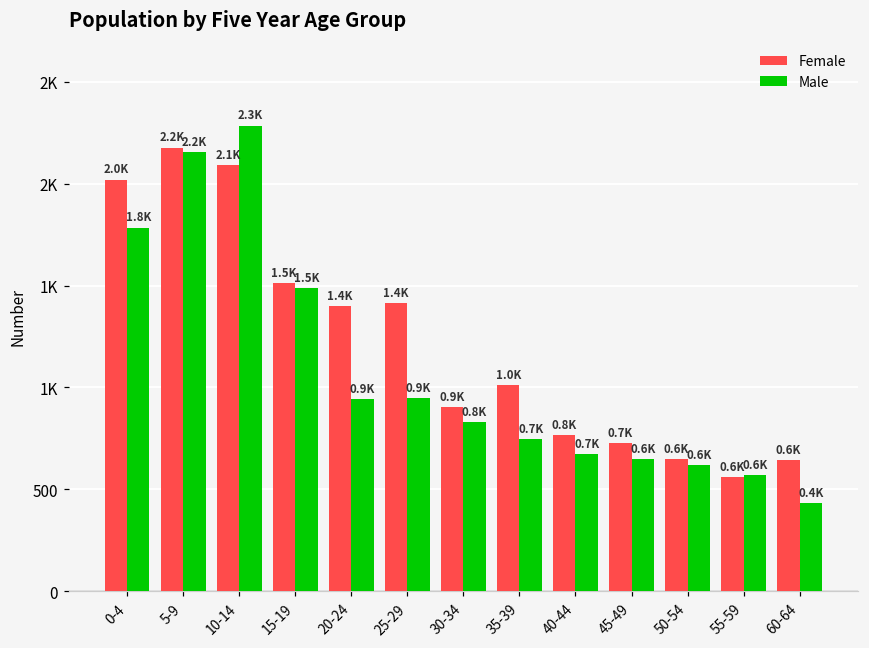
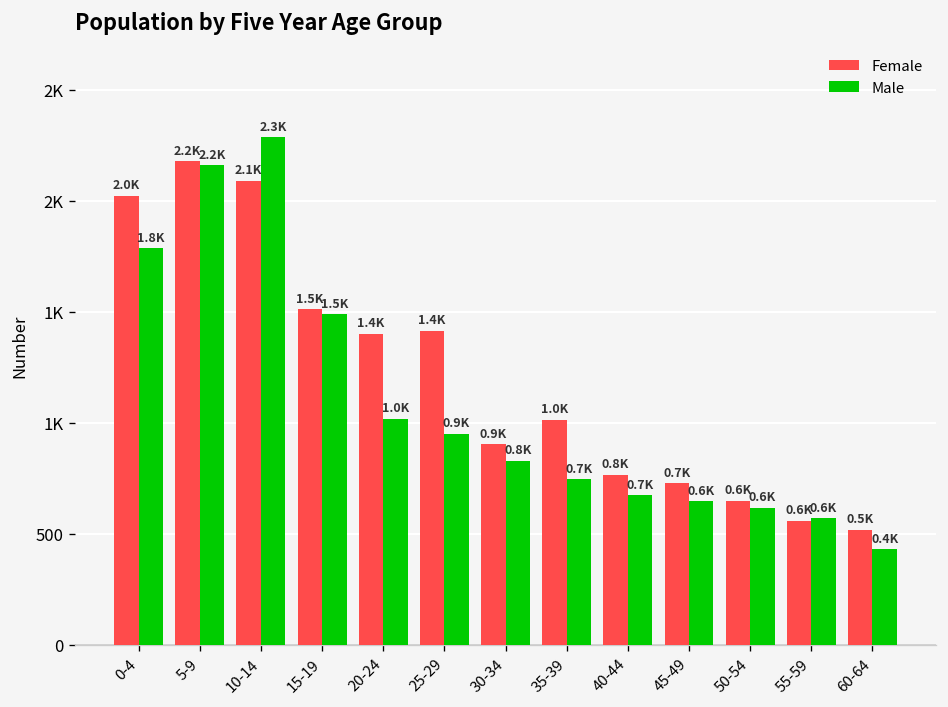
  {
    "Female": {
      "0-4": "2.0K",
      "5-9": "2.2K",
      "10-14": "2.1K",
      "15-19": "1.5K",
      "20-24": "1.4K",
      "25-29": "1.4K",
      "30-34": "0.9K",
      "35-39": "1.0K",
      "40-44": "0.8K",
      "45-49": "0.7K",
      "50-54": "0.6K",
      "55-59": "0.6K",
-     "60-64": "0.6K"
+     "60-64": "0.5K"
    },
    "Male": {
      "0-4": "1.8K",
      "5-9": "2.2K",
      "10-14": "2.3K",
      "15-19": "1.5K",
-     "20-24": "0.9K",
+     "20-24": "1.0K",
      "25-29": "0.9K",
      "30-34": "0.8K",
      "35-39": "0.7K",
      "40-44": "0.7K",
      "45-49": "0.6K",
      "50-54": "0.6K",
      "55-59": "0.6K",
      "60-64": "0.4K"
    }
  }
